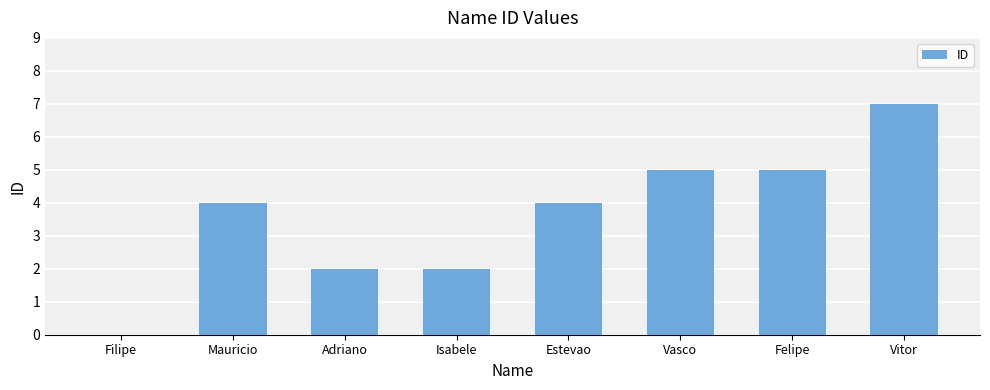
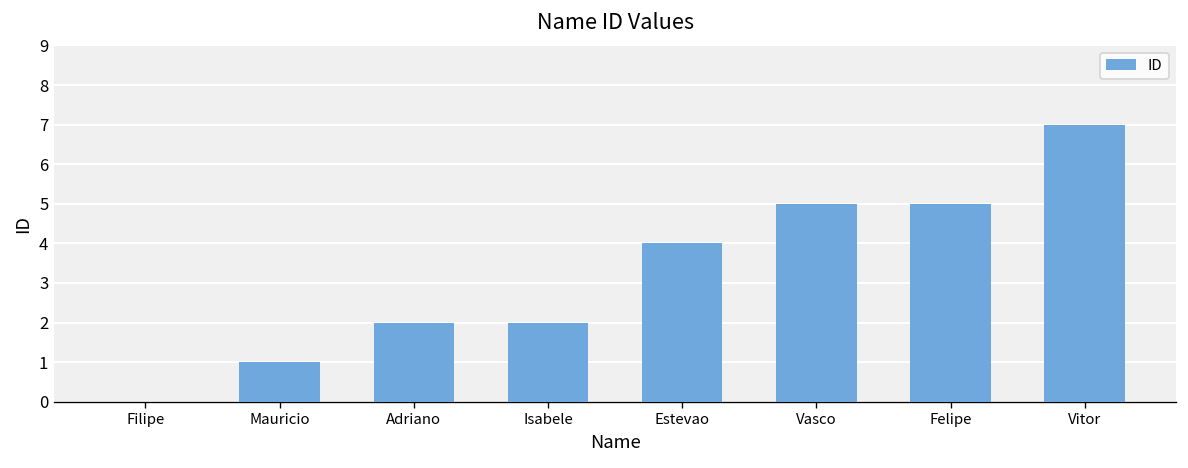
  {
    "Filipe": 0,
-   "Mauricio": 4,
+   "Mauricio": 1,
    "Adriano": 2,
    "Isabele": 2,
    "Estevao": 4,
    "Vasco": 5,
    "Felipe": 5,
    "Vitor": 7
  }
